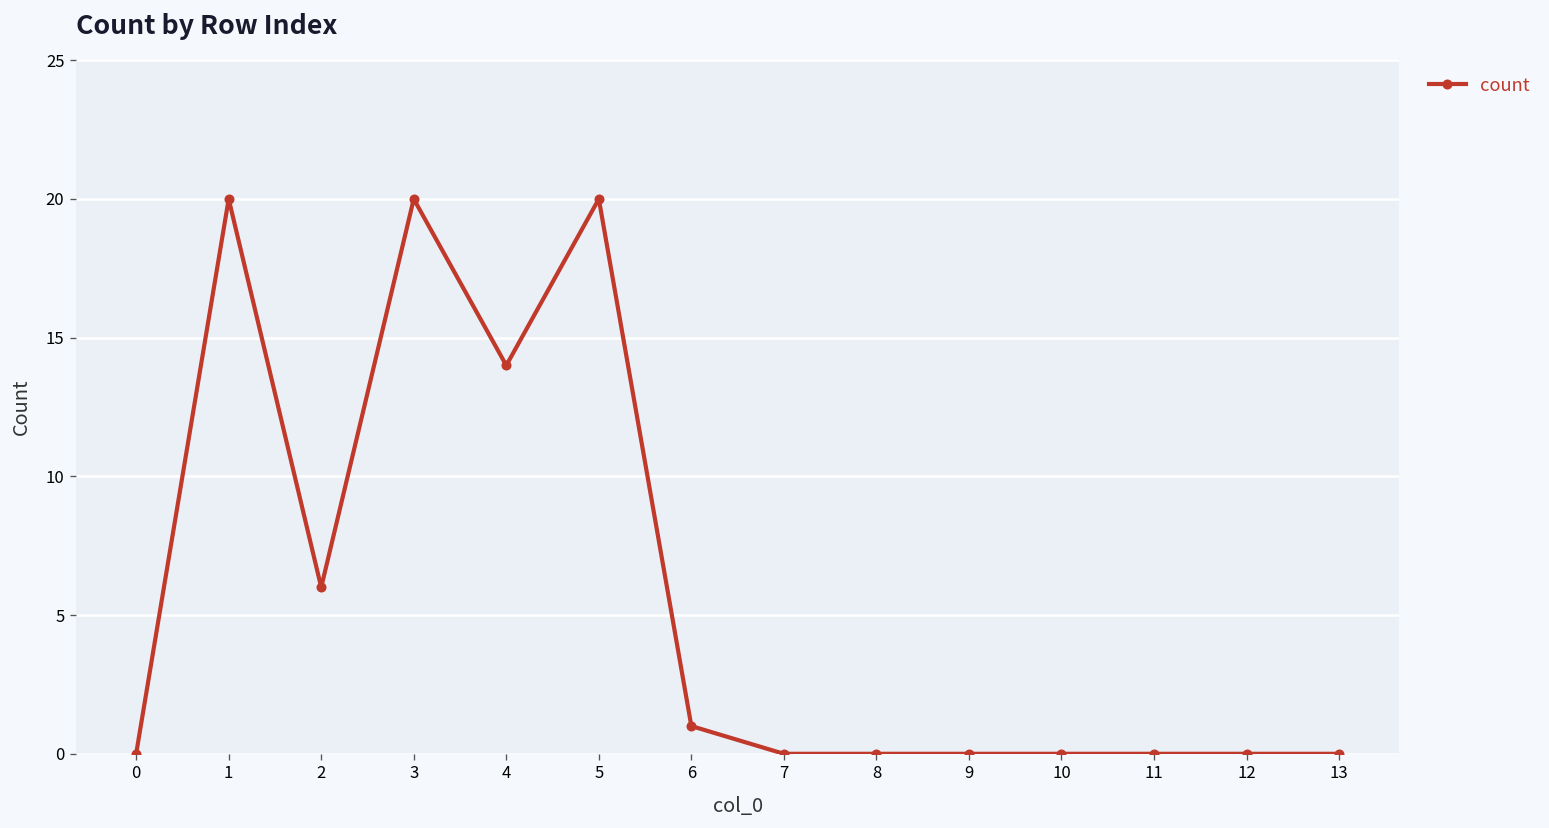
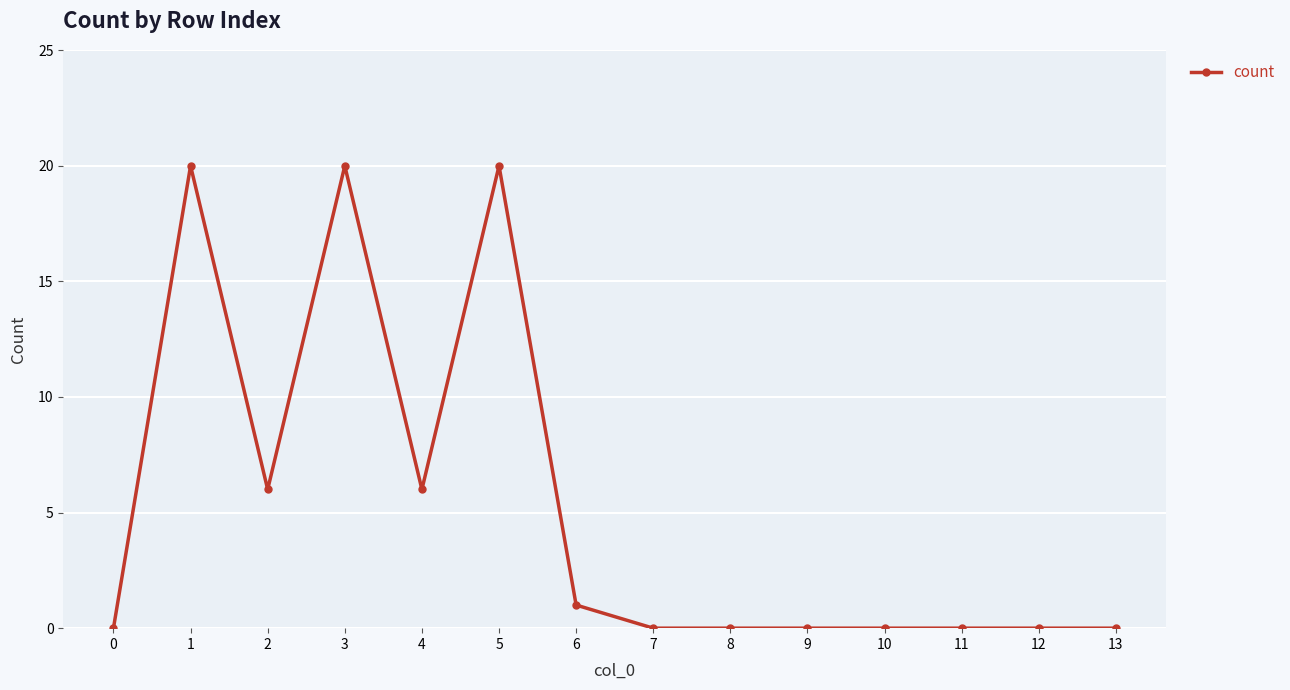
  {
    "0": 0,
    "1": 20,
    "2": 6,
    "3": 20,
-   "4": 14,
+   "4": 6,
    "5": 20,
    "6": 1,
    "7": 0,
    "8": 0,
    "9": 0,
    "10": 0,
    "11": 0,
    "12": 0,
    "13": 0
  }
